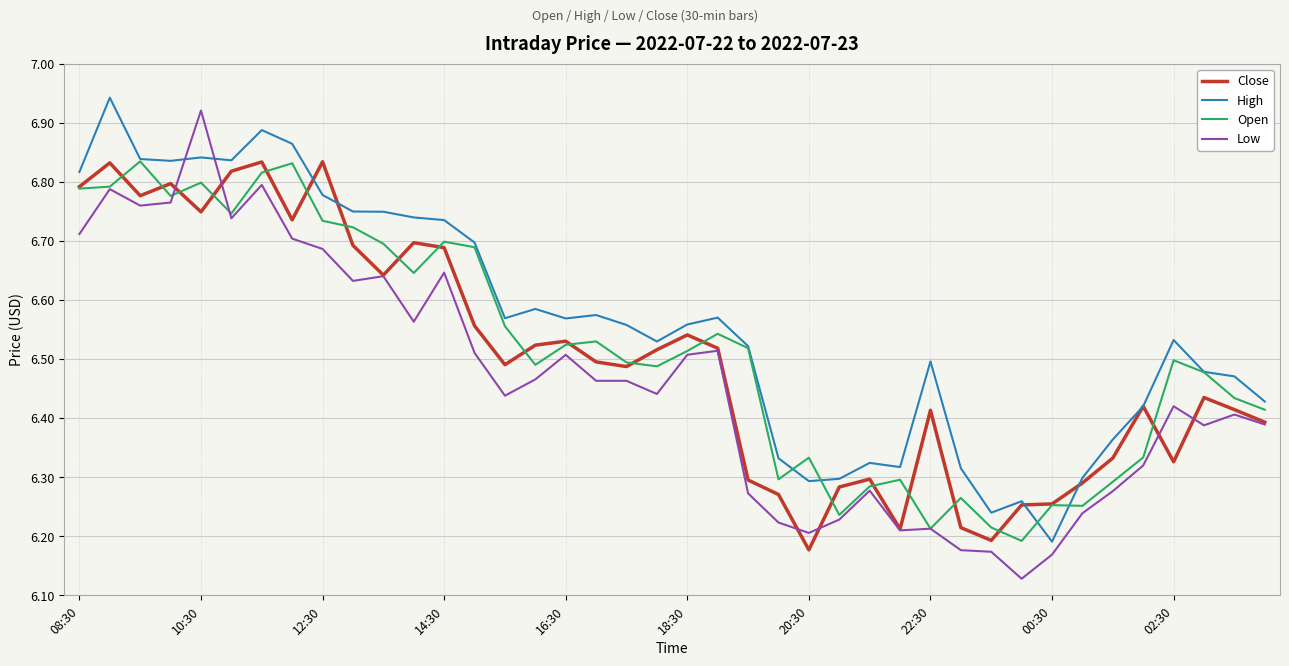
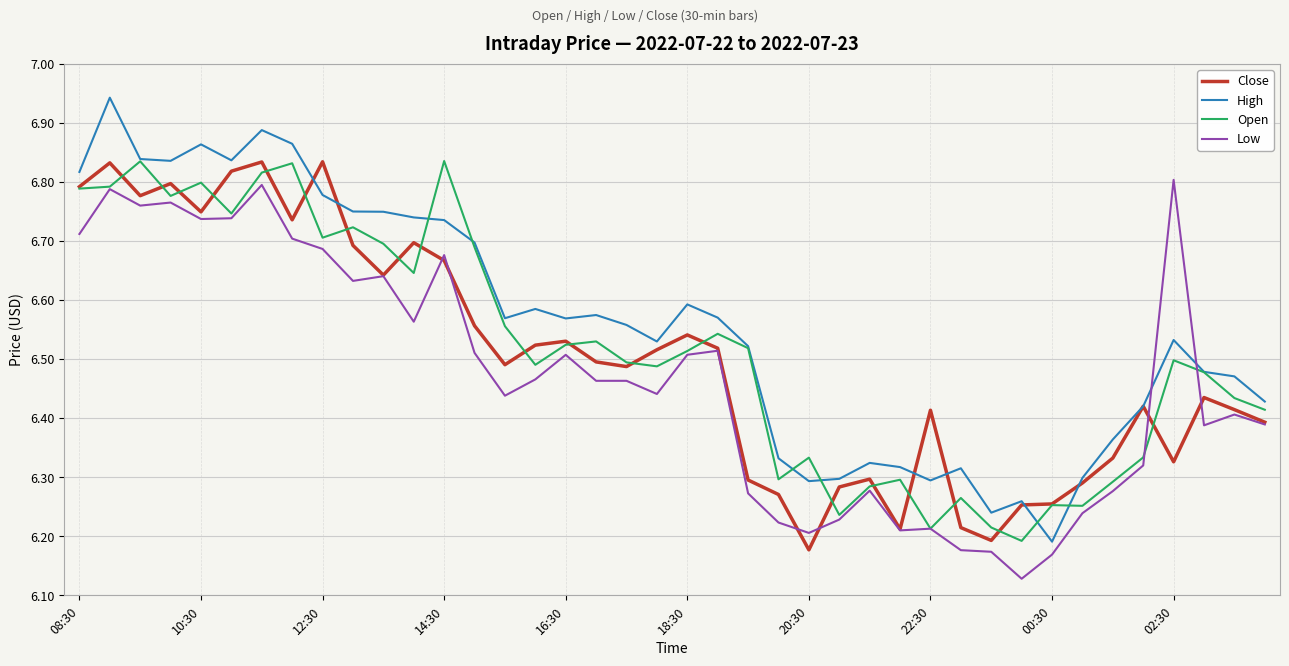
  {
    "Close": {
      "10:30": 6.75,
      "12:30": 6.83,
-     "14:30": 6.69,
+     "14:30": 6.67,
      "16:30": 6.53,
      "18:30": 6.54,
      "20:30": 6.18,
      "22:30": 6.41,
      "02:30": 6.33
    },
    "High": {
      "08:30": 6.82,
-     "10:30": 6.84,
+     "10:30": 6.86,
      "12:30": 6.78,
      "14:30": 6.74,
      "16:30": 6.57,
-     "18:30": 6.56,
+     "18:30": 6.59,
      "20:30": 6.29,
-     "22:30": 6.50,
+     "22:30": 6.29,
      "00:30": 6.19,
      "02:30": 6.53
    },
    "Open": {
      "10:30": 6.80,
-     "12:30": 6.73,
-     "14:30": 6.70,
+     "12:30": 6.71,
+     "14:30": 6.84,
      "16:30": 6.52,
      "18:30": 6.51,
      "20:30": 6.33,
      "02:30": 6.50
    },
    "Low": {
      "08:30": 6.71,
-     "10:30": 6.92,
+     "10:30": 6.74,
      "12:30": 6.69,
-     "14:30": 6.65,
+     "14:30": 6.68,
      "16:30": 6.51,
      "18:30": 6.51,
      "20:30": 6.21,
      "00:30": 6.17,
-     "02:30": 6.42
+     "02:30": 6.80
    }
  }
